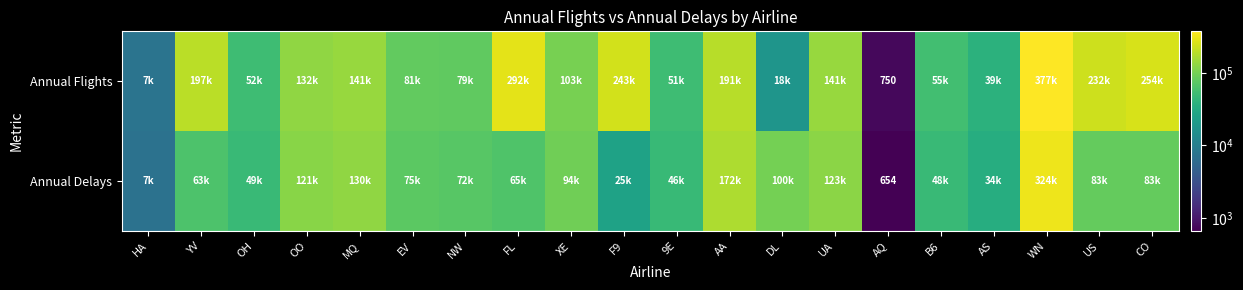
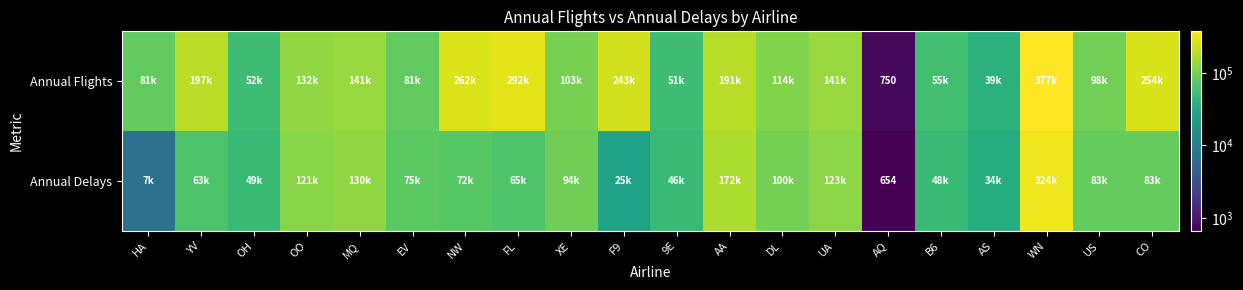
  {
    "Annual Flights": {
-     "HA": "7k",
+     "HA": "81k",
      "YV": "197k",
      "OH": "52k",
      "OO": "132k",
      "MQ": "141k",
      "EV": "81k",
-     "NW": "79k",
+     "NW": "262k",
      "FL": "292k",
      "XE": "103k",
      "F9": "243k",
      "9E": "51k",
      "AA": "191k",
-     "DL": "18k",
+     "DL": "114k",
      "UA": "141k",
      "AQ": "750",
      "B6": "55k",
      "AS": "39k",
      "WN": "377k",
-     "US": "232k",
+     "US": "98k",
      "CO": "254k"
    },
    "Annual Delays": {
      "HA": "7k",
      "YV": "63k",
      "OH": "49k",
      "OO": "121k",
      "MQ": "130k",
      "EV": "75k",
      "NW": "72k",
      "FL": "65k",
      "XE": "94k",
      "F9": "25k",
      "9E": "46k",
      "AA": "172k",
      "DL": "100k",
      "UA": "123k",
      "AQ": "654",
      "B6": "48k",
      "AS": "34k",
      "WN": "324k",
      "US": "83k",
      "CO": "83k"
    }
  }
